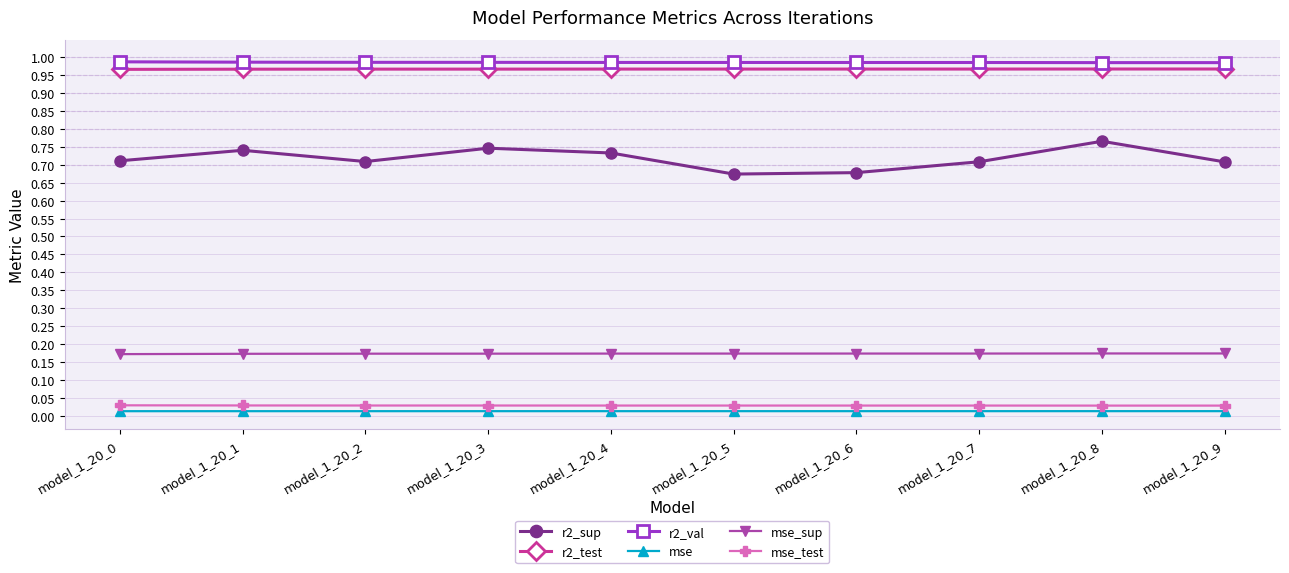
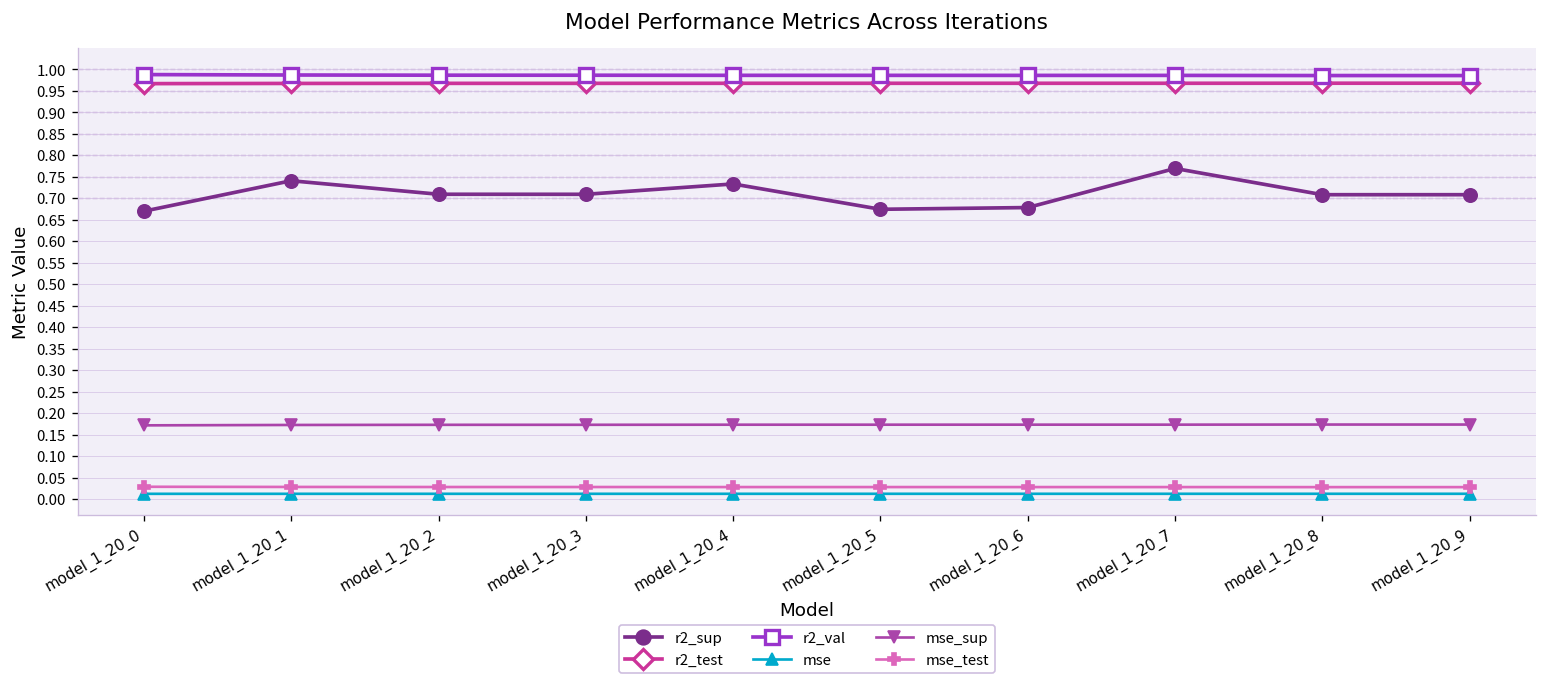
  {
    "r2_sup": {
-     "model_1_20_0": 0.71,
+     "model_1_20_0": 0.67,
      "model_1_20_1": 0.74,
      "model_1_20_2": 0.71,
-     "model_1_20_3": 0.75,
+     "model_1_20_3": 0.71,
      "model_1_20_4": 0.73,
      "model_1_20_5": 0.67,
      "model_1_20_6": 0.68,
-     "model_1_20_7": 0.71,
-     "model_1_20_8": 0.77,
+     "model_1_20_7": 0.77,
+     "model_1_20_8": 0.71,
      "model_1_20_9": 0.71
    },
    "mse": {
      "model_1_20_0": 0.01,
      "model_1_20_1": 0.01,
      "model_1_20_2": 0.01,
      "model_1_20_3": 0.01,
      "model_1_20_4": 0.01,
      "model_1_20_5": 0.01,
      "model_1_20_6": 0.01,
      "model_1_20_7": 0.01,
      "model_1_20_8": 0.01,
      "model_1_20_9": 0.01
    },
    "mse_test": {
      "model_1_20_0": 0.03,
      "model_1_20_1": 0.03,
      "model_1_20_2": 0.03,
      "model_1_20_3": 0.03,
      "model_1_20_4": 0.03,
      "model_1_20_5": 0.03,
      "model_1_20_6": 0.03,
      "model_1_20_7": 0.03,
      "model_1_20_8": 0.03,
      "model_1_20_9": 0.03
    }
  }
